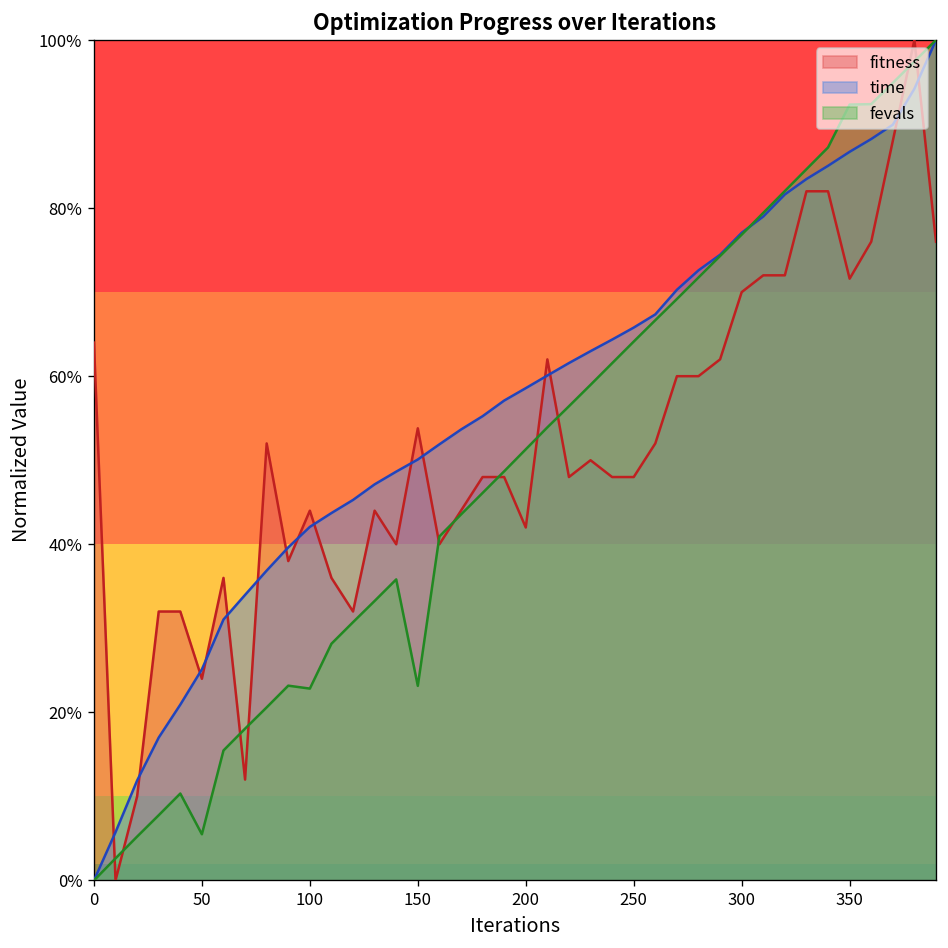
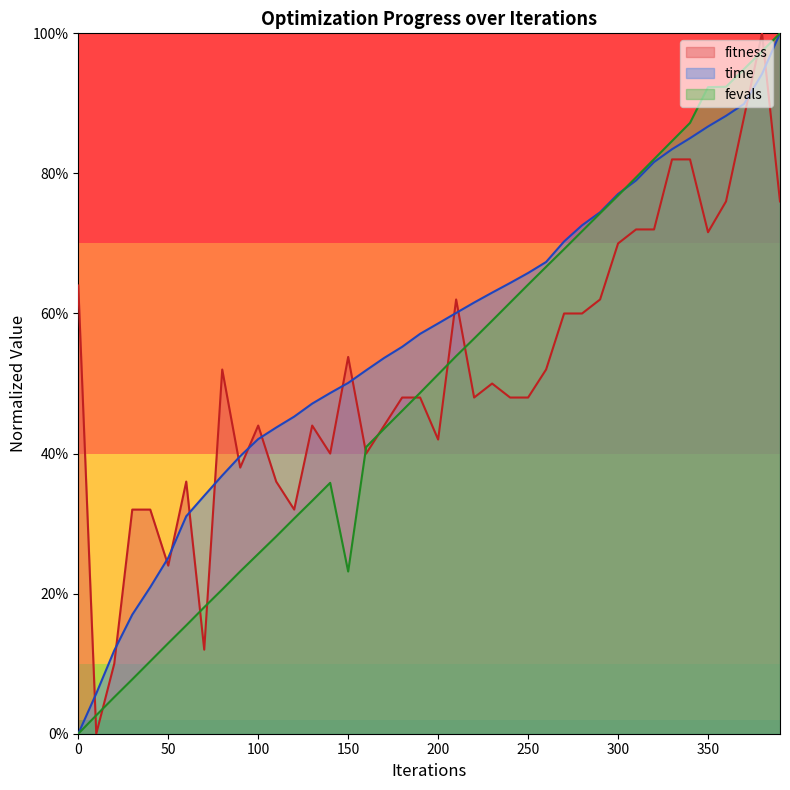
  {
    "fitness": {
      "0": "64%",
      "50": "24%",
      "100": "44%",
      "150": "54%",
      "200": "42%",
      "250": "48%",
      "300": "70%",
      "350": "72%"
    },
    "time": {
      "50": "25%",
      "100": "42%",
      "150": "50%",
      "200": "59%",
      "250": "66%",
      "350": "87%"
    },
    "fevals": {
-     "50": "5%",
-     "100": "23%",
+     "50": "13%",
+     "100": "26%",
      "150": "23%",
      "200": "51%",
      "250": "64%"
    }
  }
